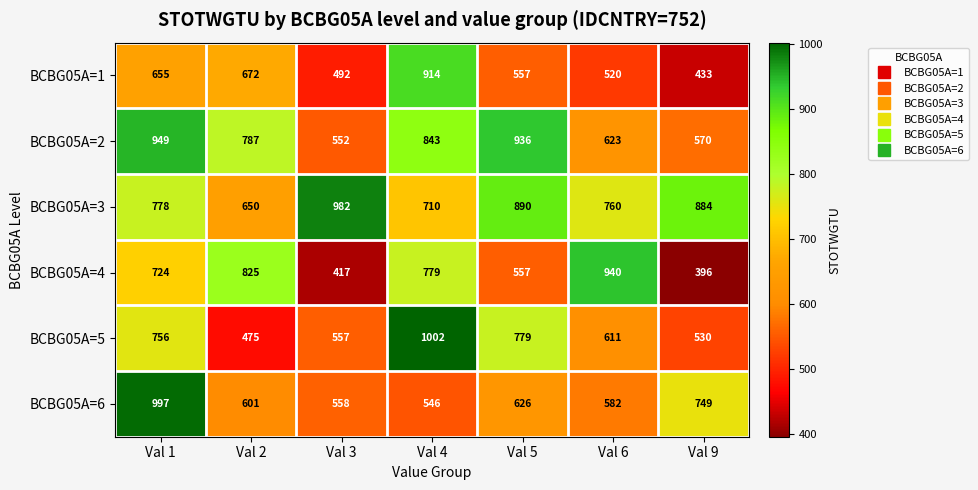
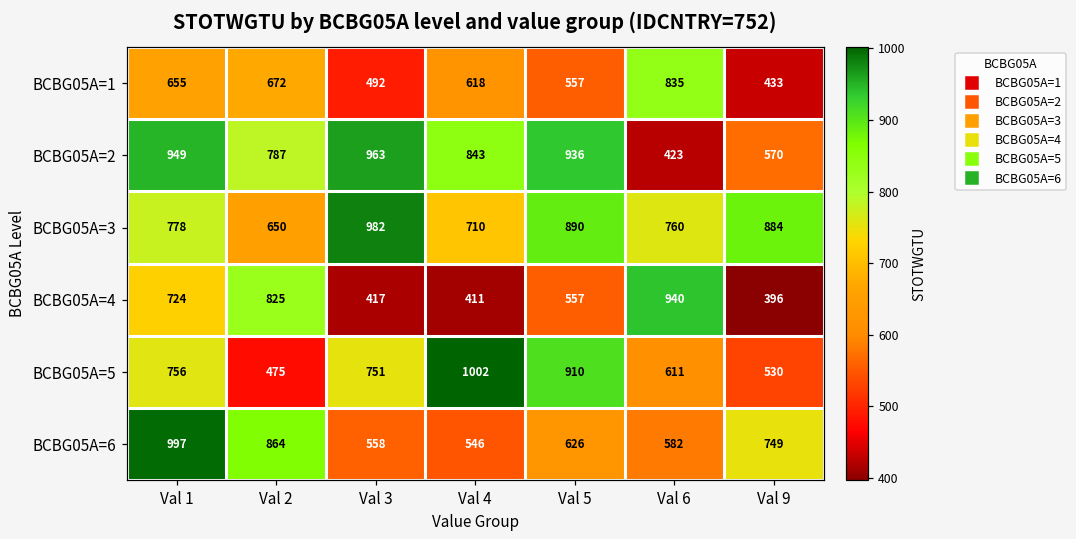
  {
    "BCBG05A=1": {
      "Val 1": 655,
      "Val 2": 672,
      "Val 3": 492,
-     "Val 4": 914,
+     "Val 4": 618,
      "Val 5": 557,
-     "Val 6": 520,
+     "Val 6": 835,
      "Val 9": 433
    },
    "BCBG05A=2": {
      "Val 1": 949,
      "Val 2": 787,
-     "Val 3": 552,
+     "Val 3": 963,
      "Val 4": 843,
      "Val 5": 936,
-     "Val 6": 623,
+     "Val 6": 423,
      "Val 9": 570
    },
    "BCBG05A=3": {
      "Val 1": 778,
      "Val 2": 650,
      "Val 3": 982,
      "Val 4": 710,
      "Val 5": 890,
      "Val 6": 760,
      "Val 9": 884
    },
    "BCBG05A=4": {
      "Val 1": 724,
      "Val 2": 825,
      "Val 3": 417,
-     "Val 4": 779,
+     "Val 4": 411,
      "Val 5": 557,
      "Val 6": 940,
      "Val 9": 396
    },
    "BCBG05A=5": {
      "Val 1": 756,
      "Val 2": 475,
-     "Val 3": 557,
+     "Val 3": 751,
      "Val 4": 1002,
-     "Val 5": 779,
+     "Val 5": 910,
      "Val 6": 611,
      "Val 9": 530
    },
    "BCBG05A=6": {
      "Val 1": 997,
-     "Val 2": 601,
+     "Val 2": 864,
      "Val 3": 558,
      "Val 4": 546,
      "Val 5": 626,
      "Val 6": 582,
      "Val 9": 749
    }
  }
